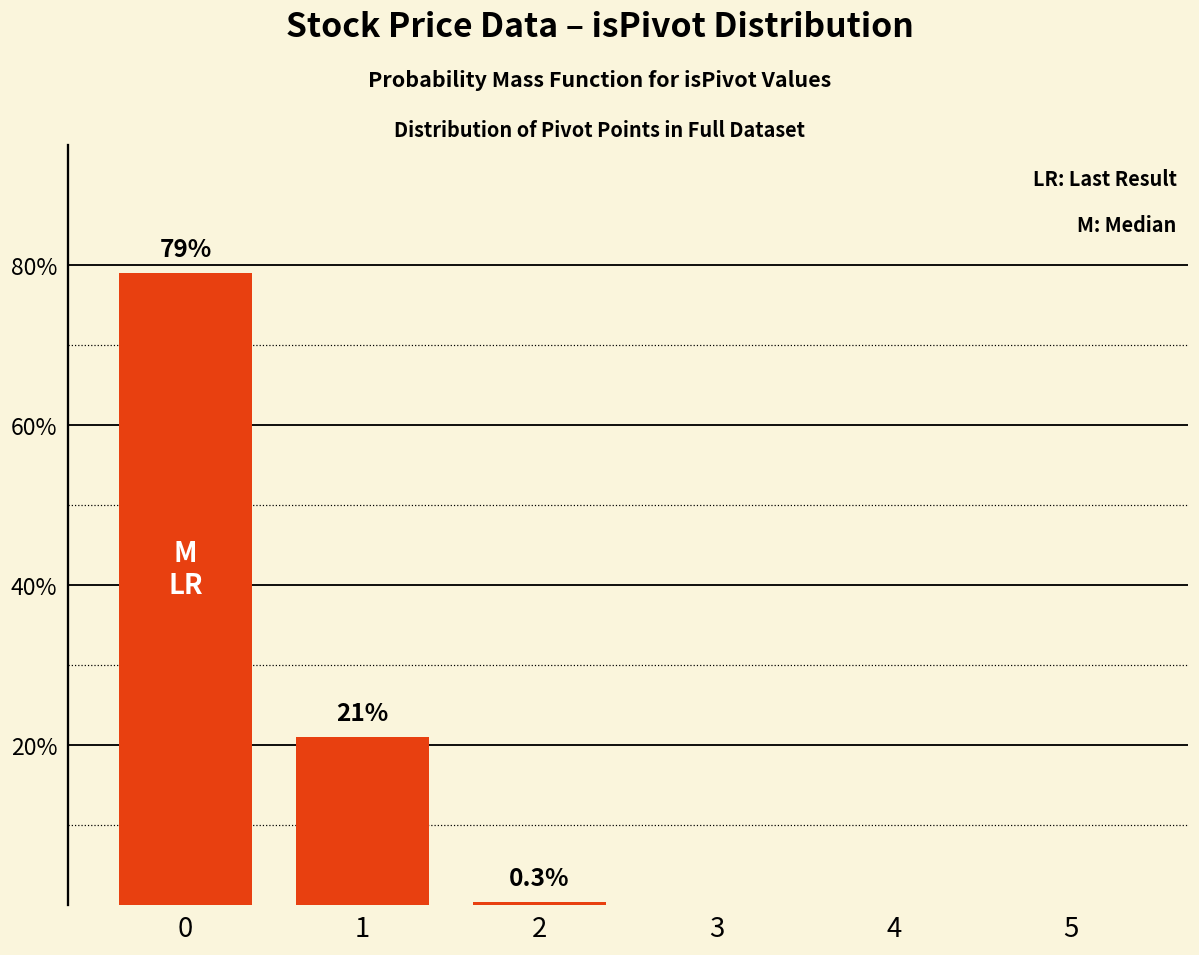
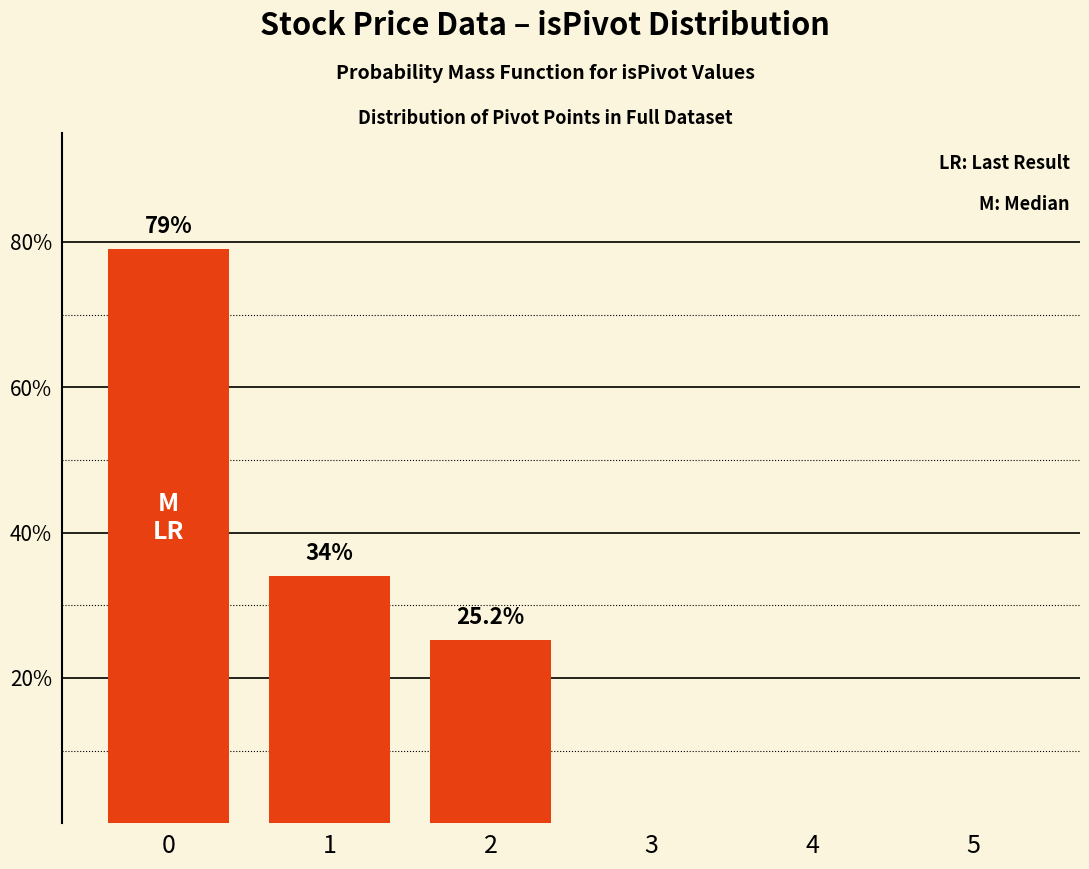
  {
    "0": "79%",
-   "1": "21%",
-   "2": "0.3%"
+   "1": "34%",
+   "2": "25.2%"
  }
